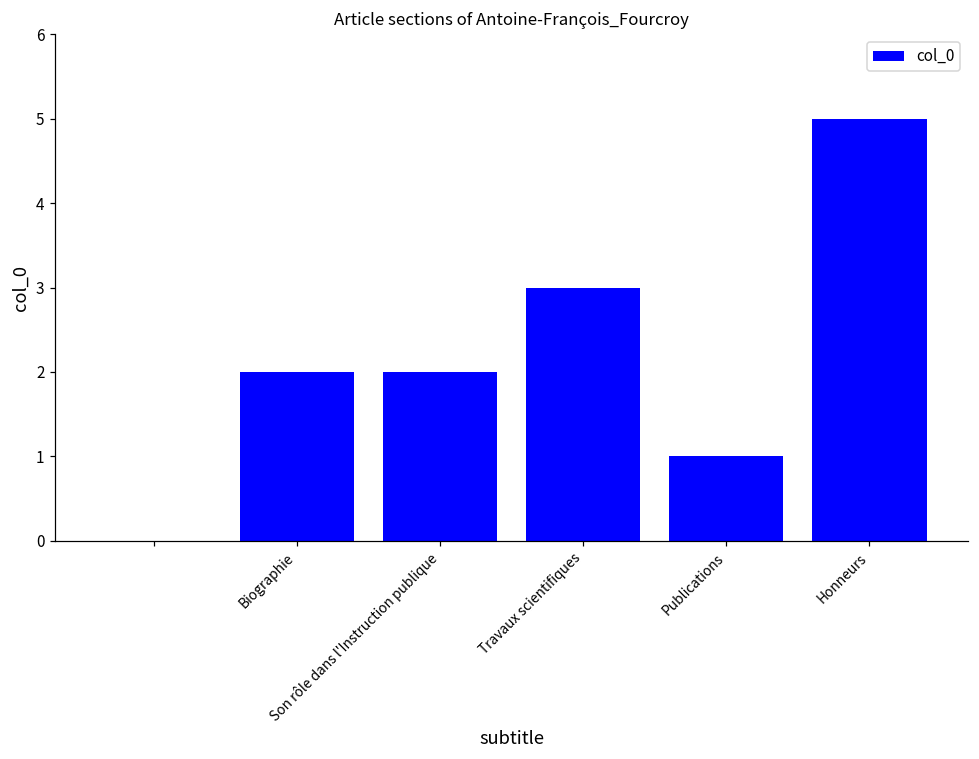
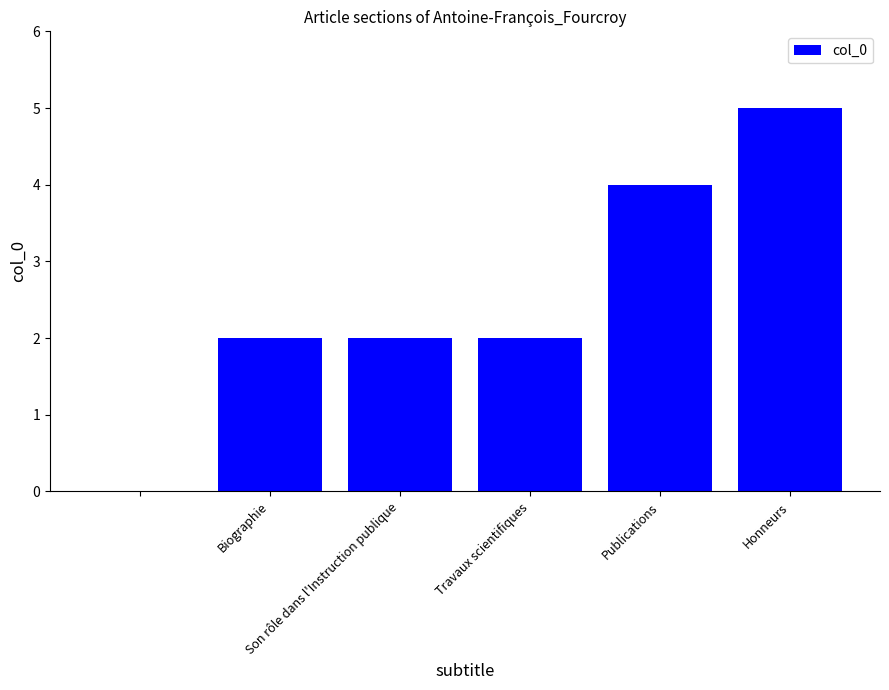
  {
    "Biographie": 2,
    "Son rôle dans l'Instruction publique": 2,
-   "Travaux scientifiques": 3,
-   "Publications": 1,
+   "Travaux scientifiques": 2,
+   "Publications": 4,
    "Honneurs": 5
  }
